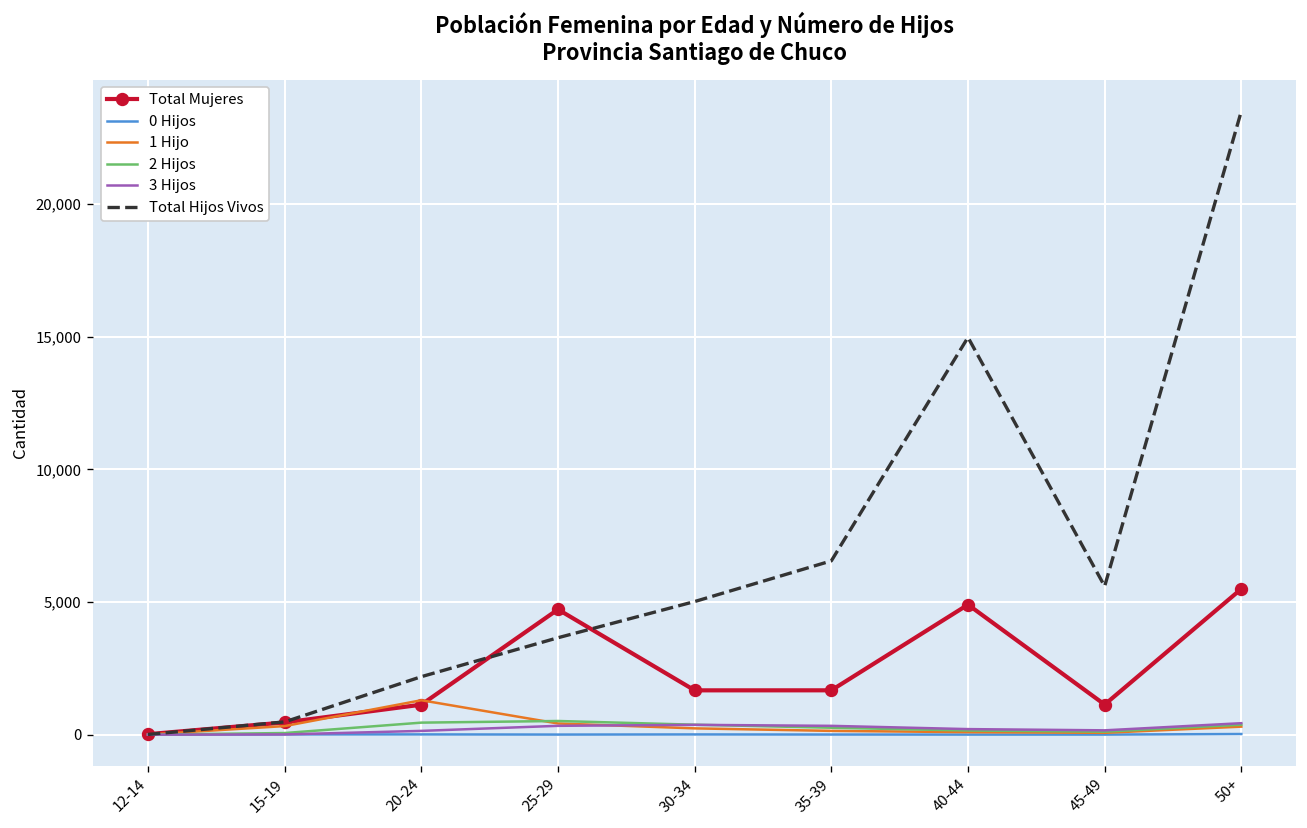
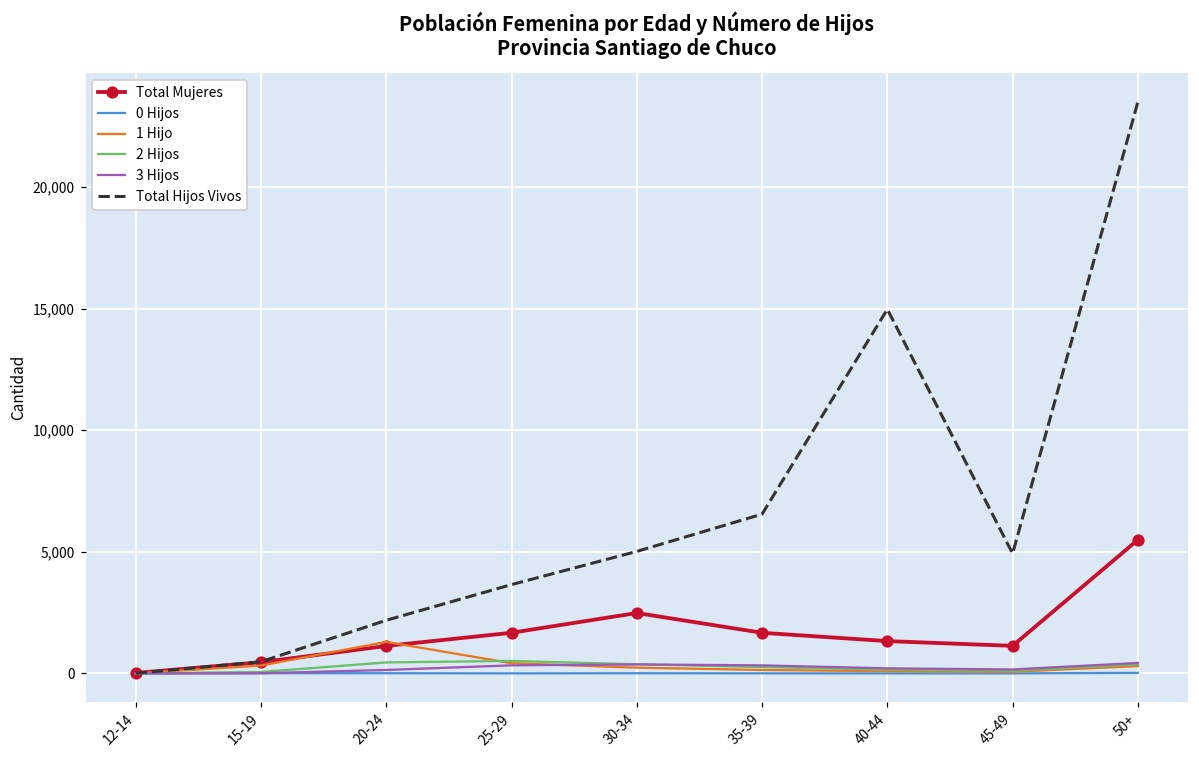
  {
    "Total Mujeres": {
      "20-24": "1,100",
-     "25-29": "4,700",
-     "30-34": "1,700",
+     "25-29": "1,700",
+     "30-34": "2,500",
      "35-39": "1,700",
-     "40-44": "4,900",
+     "40-44": "1,300",
      "45-49": "1,100",
      "50+": "5,500"
    },
    "0 Hijos": {
      "20-24": "0",
      "25-29": "0",
      "30-34": "0",
      "35-39": "0",
      "50+": "0"
    },
    "1 Hijo": {
      "15-19": "300",
      "20-24": "1,300",
      "30-34": "200",
      "35-39": "100"
    },
    "2 Hijos": {
      "20-24": "500"
    },
    "3 Hijos": {
      "20-24": "100"
    },
    "Total Hijos Vivos": {
      "20-24": "2,200",
      "25-29": "3,700",
      "30-34": "5,000",
      "35-39": "6,600",
      "40-44": "15,000",
-     "45-49": "5,600",
+     "45-49": "4,900",
      "50+": "23,500"
    }
  }
